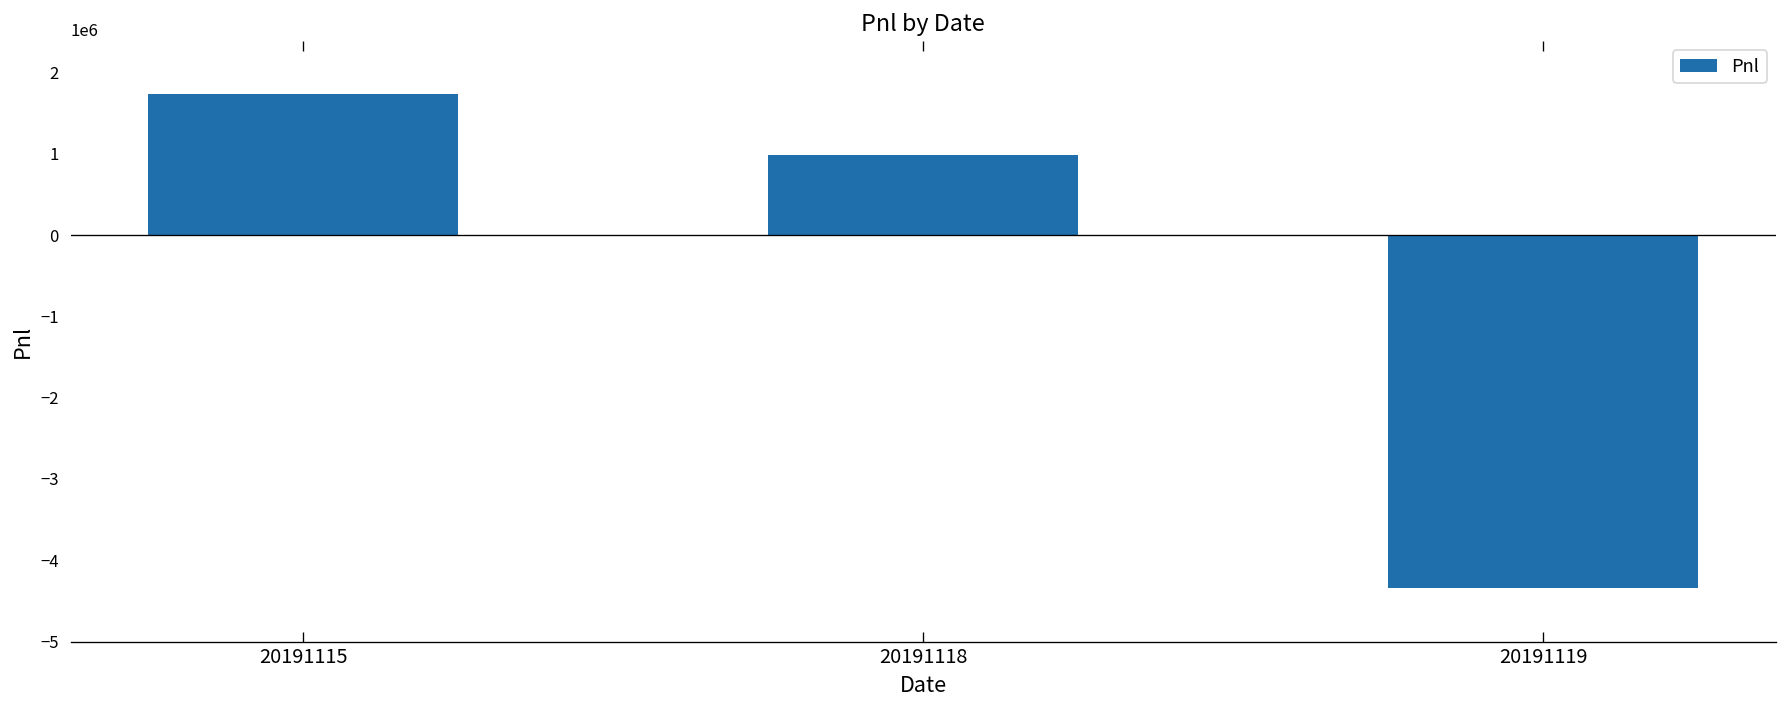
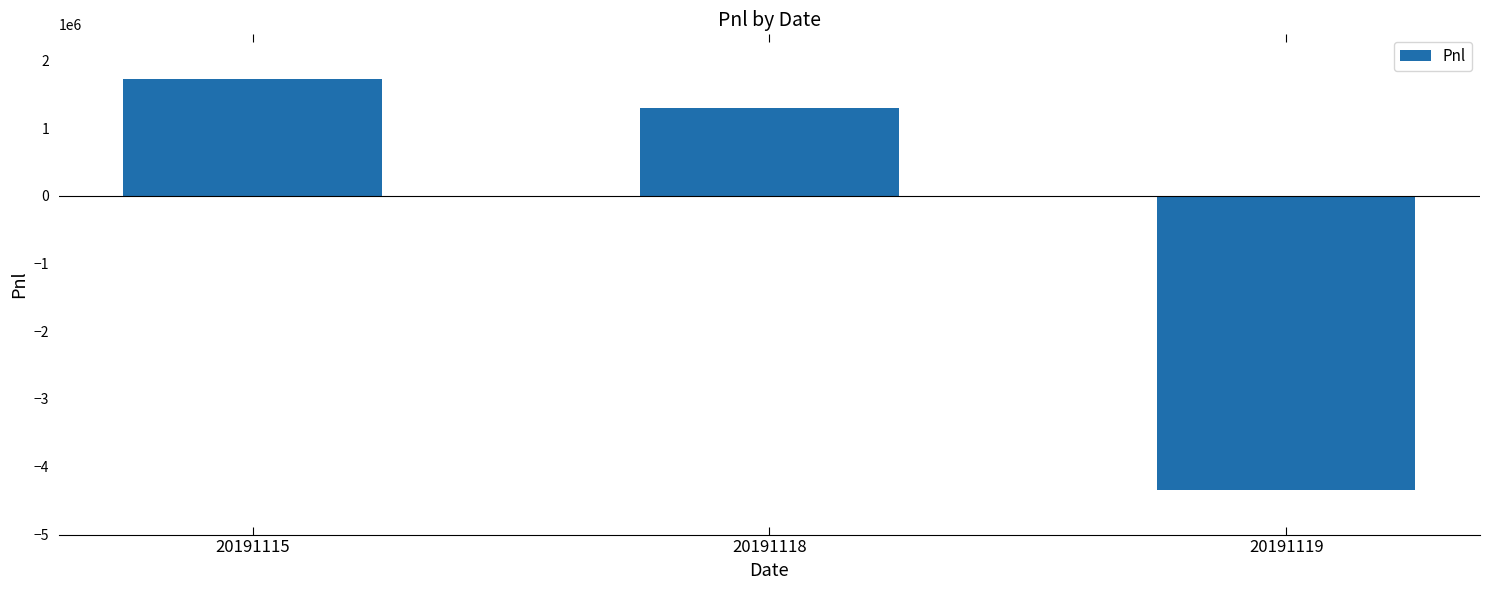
  {
    "20191115": 1700000,
-   "20191118": 1000000,
+   "20191118": 1300000,
    "20191119": -4400000
  }
